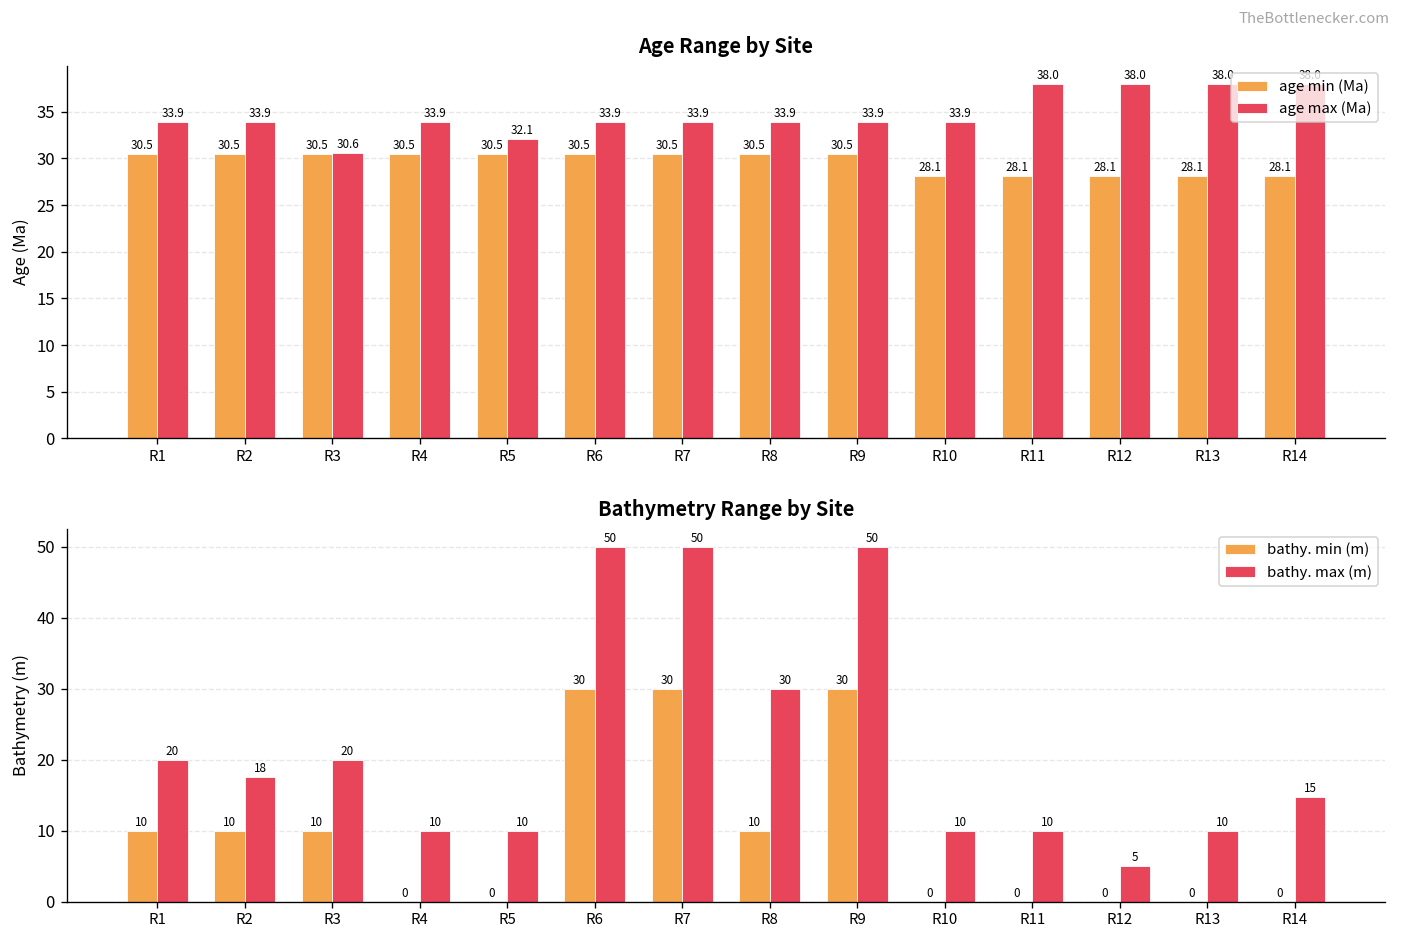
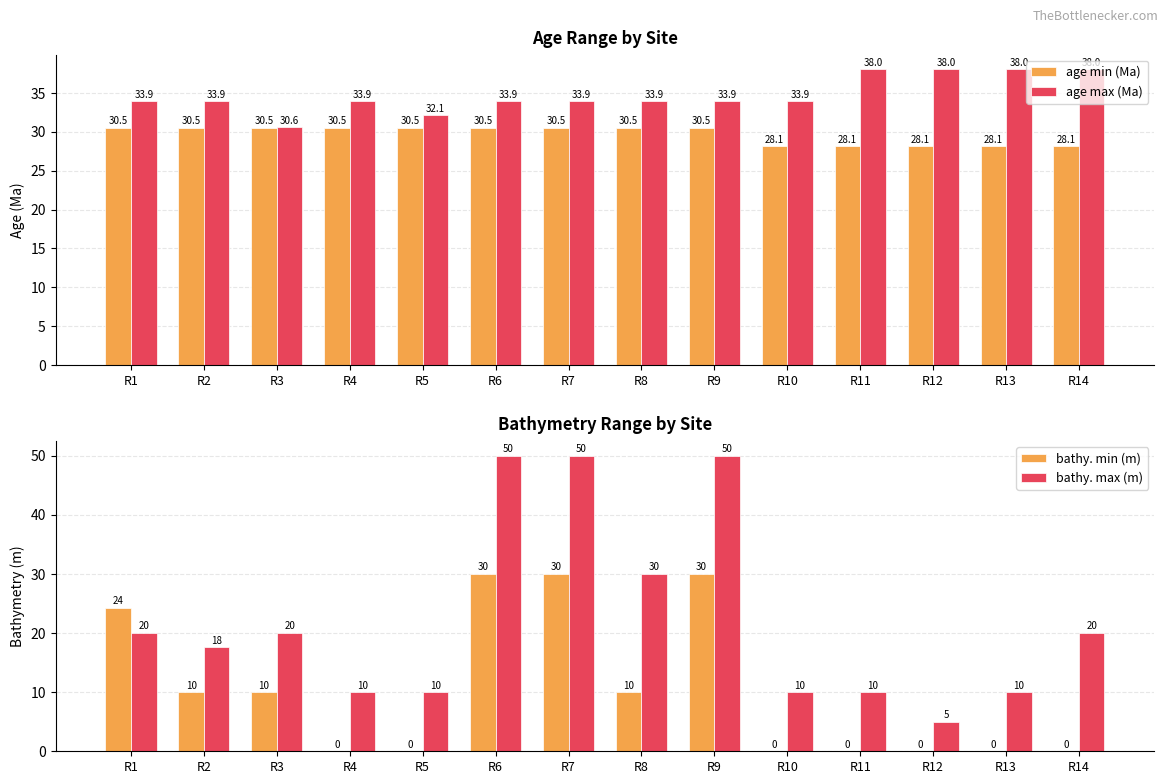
  {
    "Age Range by Site": {
      "age min (Ma)": {
        "R1": 30.5,
        "R2": 30.5,
        "R3": 30.5,
        "R4": 30.5,
        "R5": 30.5,
        "R6": 30.5,
        "R7": 30.5,
        "R8": 30.5,
        "R9": 30.5,
        "R10": 28.1,
        "R11": 28.1,
        "R12": 28.1,
        "R13": 28.1,
        "R14": 28.1
      },
      "age max (Ma)": {
        "R1": 33.9,
        "R2": 33.9,
        "R3": 30.6,
        "R4": 33.9,
        "R5": 32.1,
        "R6": 33.9,
        "R7": 33.9,
        "R8": 33.9,
        "R9": 33.9,
        "R10": 33.9,
        "R11": 38.0,
        "R12": 38.0
      }
    },
    "Bathymetry Range by Site": {
      "bathy. min (m)": {
-       "R1": 10,
+       "R1": 24,
        "R2": 10,
        "R3": 10,
        "R4": 0,
        "R5": 0,
        "R6": 30,
        "R7": 30,
        "R8": 10,
        "R9": 30,
        "R10": 0,
        "R11": 0,
        "R12": 0,
        "R13": 0,
        "R14": 0
      },
      "bathy. max (m)": {
        "R1": 20,
        "R2": 18,
        "R3": 20,
        "R4": 10,
        "R5": 10,
        "R6": 50,
        "R7": 50,
        "R8": 30,
        "R9": 50,
        "R10": 10,
        "R11": 10,
        "R12": 5,
        "R13": 10,
-       "R14": 15
+       "R14": 20
      }
    }
  }
